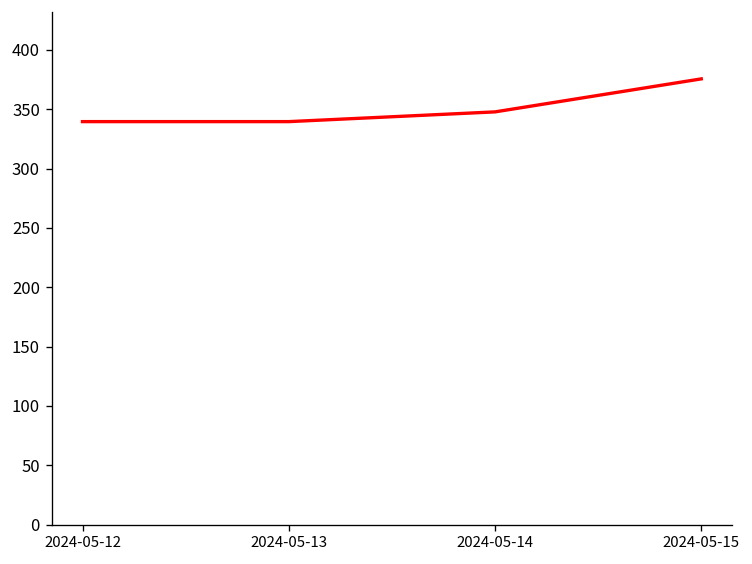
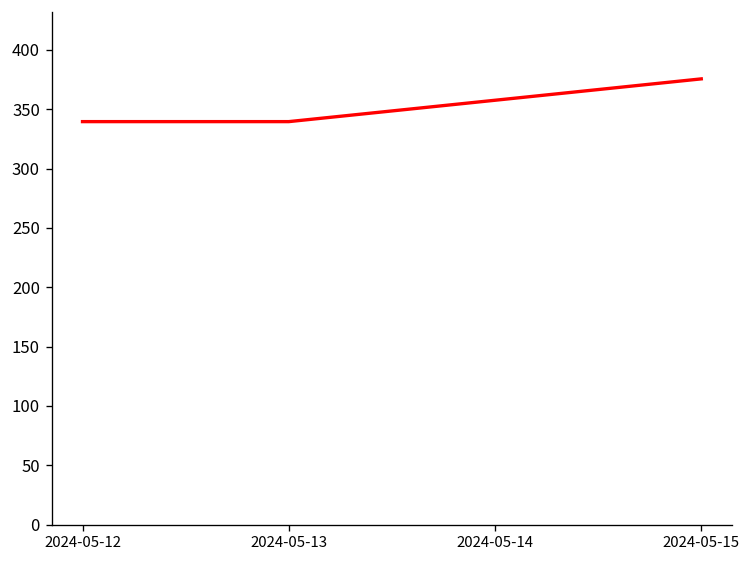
  {
    "2024-05-12": 340,
    "2024-05-13": 340,
-   "2024-05-14": 350,
+   "2024-05-14": 360,
    "2024-05-15": 380
  }
